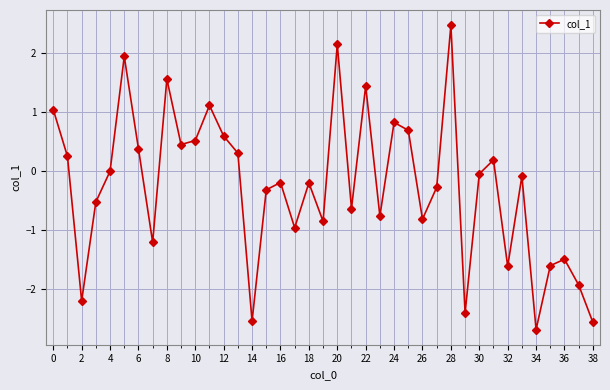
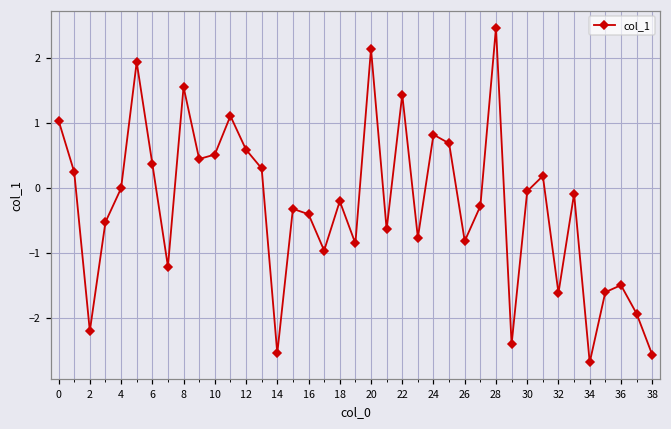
  {
    "0": 1.0,
    "2": -2.2,
    "4": 0.0,
    "6": 0.4,
    "8": 1.6,
    "10": 0.5,
    "12": 0.6,
    "14": -2.5,
-   "16": -0.2,
+   "16": -0.4,
    "18": -0.2,
    "20": 2.1,
    "22": 1.4,
    "24": 0.8,
    "26": -0.8,
    "28": 2.5,
    "30": 0.0,
    "32": -1.6,
    "34": -2.7,
    "36": -1.5,
    "38": -2.6
  }
